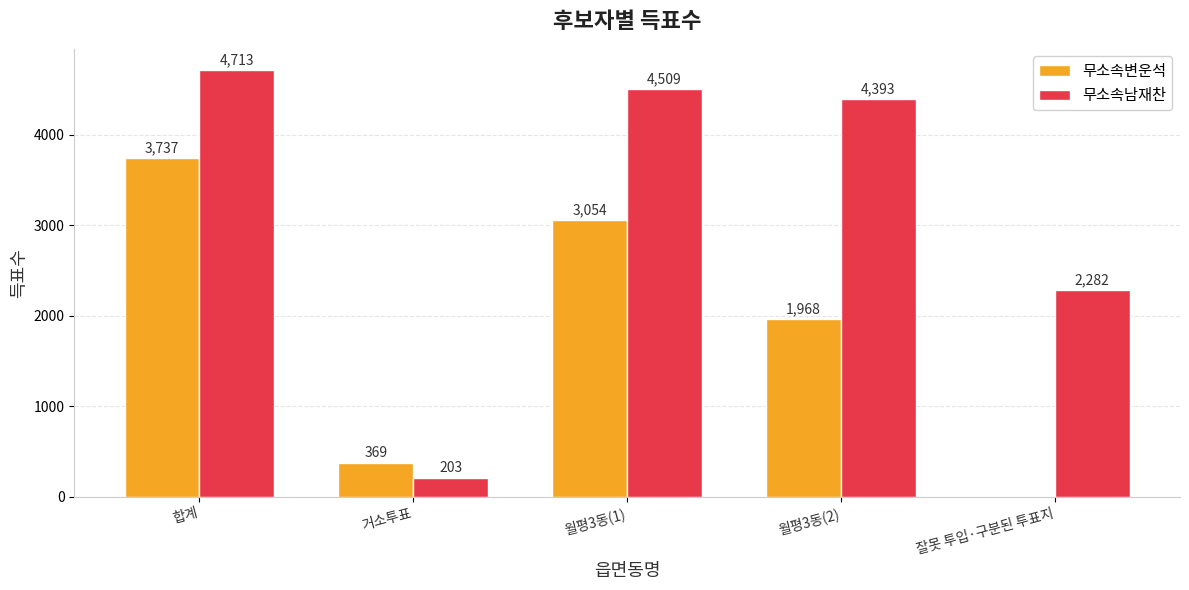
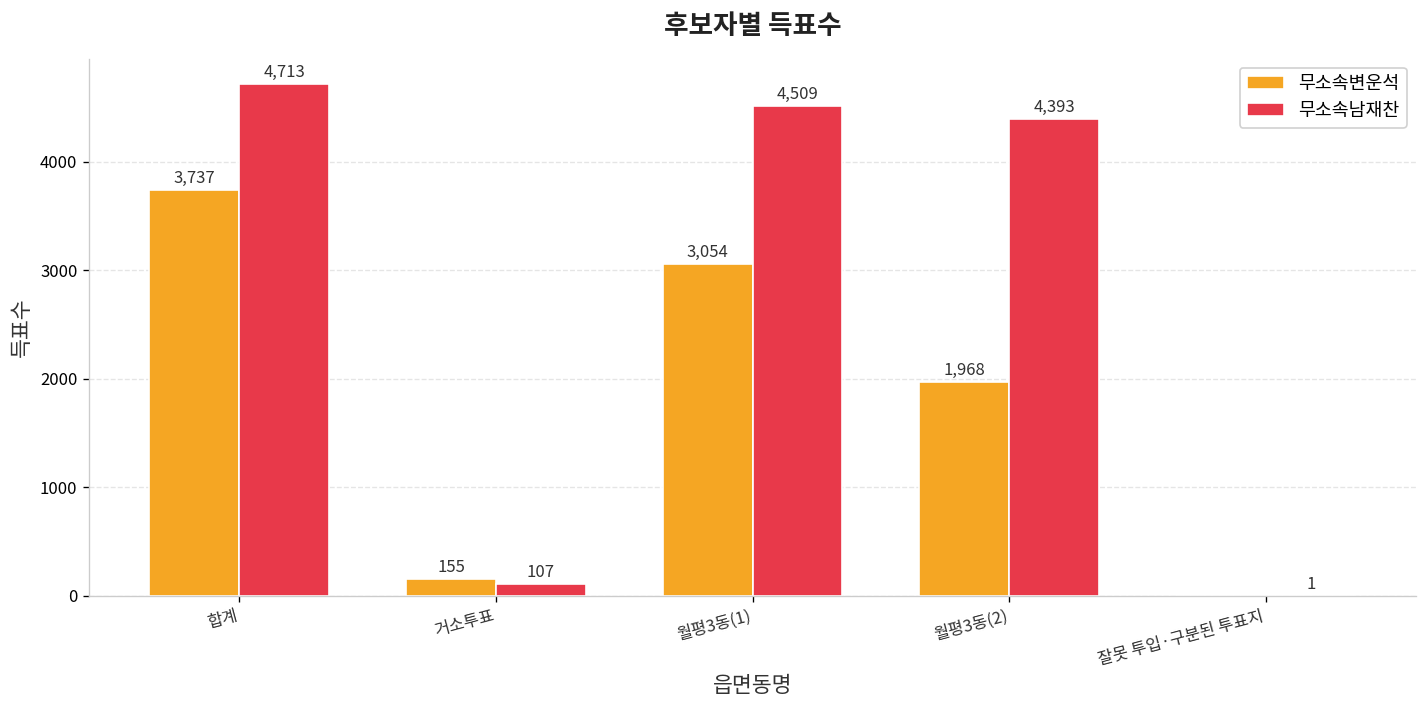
  {
    "무소속변운석": {
      "합계": "3,737",
-     "거소투표": "369",
+     "거소투표": "155",
      "월평3동(1)": "3,054",
      "월평3동(2)": "1,968"
    },
    "무소속남재찬": {
      "합계": "4,713",
-     "거소투표": "203",
+     "거소투표": "107",
      "월평3동(1)": "4,509",
      "월평3동(2)": "4,393",
-     "잘못 투입·구분된 투표지": "2,282"
+     "잘못 투입·구분된 투표지": "1"
    }
  }
